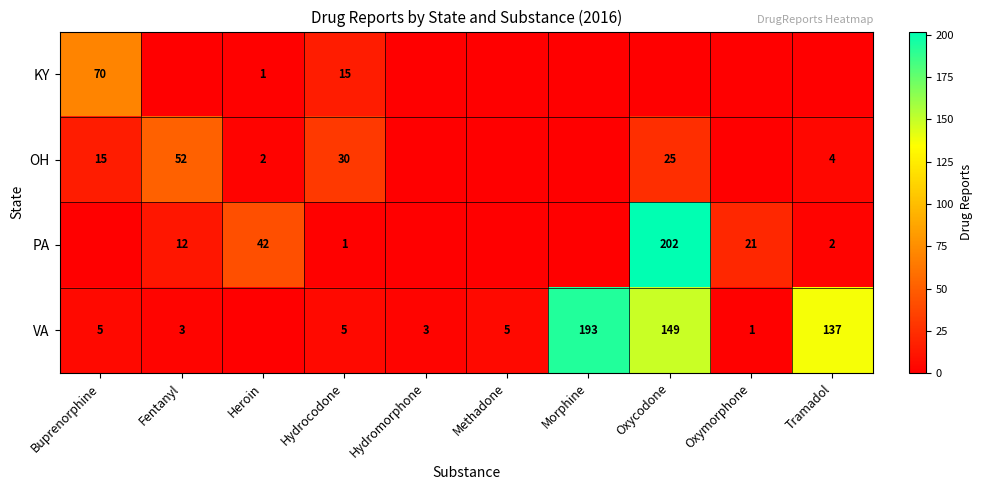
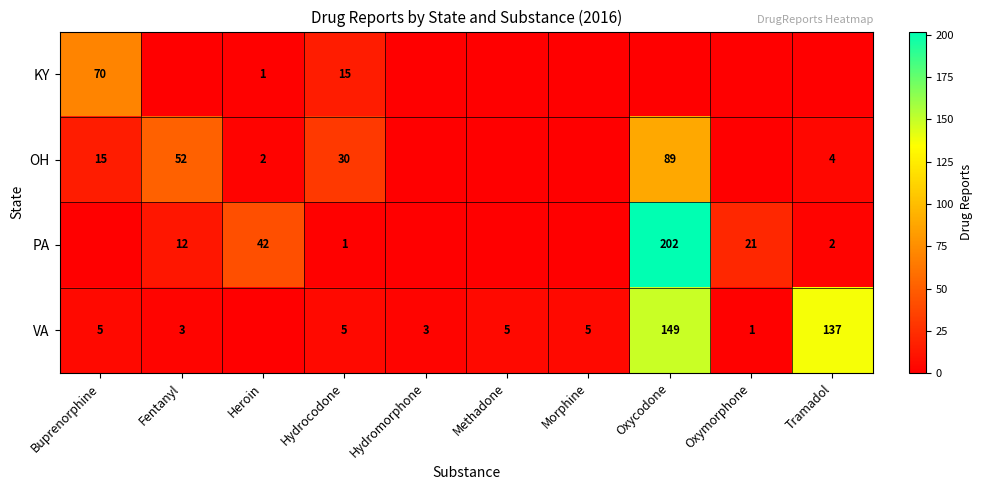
  {
    "KY": {
      "Buprenorphine": 70,
      "Heroin": 1,
      "Hydrocodone": 15
    },
    "OH": {
      "Buprenorphine": 15,
      "Fentanyl": 52,
      "Heroin": 2,
      "Hydrocodone": 30,
-     "Oxycodone": 25,
+     "Oxycodone": 89,
      "Tramadol": 4
    },
    "PA": {
      "Fentanyl": 12,
      "Heroin": 42,
      "Hydrocodone": 1,
      "Oxycodone": 202,
      "Oxymorphone": 21,
      "Tramadol": 2
    },
    "VA": {
      "Buprenorphine": 5,
      "Fentanyl": 3,
      "Hydrocodone": 5,
      "Hydromorphone": 3,
      "Methadone": 5,
-     "Morphine": 193,
+     "Morphine": 5,
      "Oxycodone": 149,
      "Oxymorphone": 1,
      "Tramadol": 137
    }
  }
